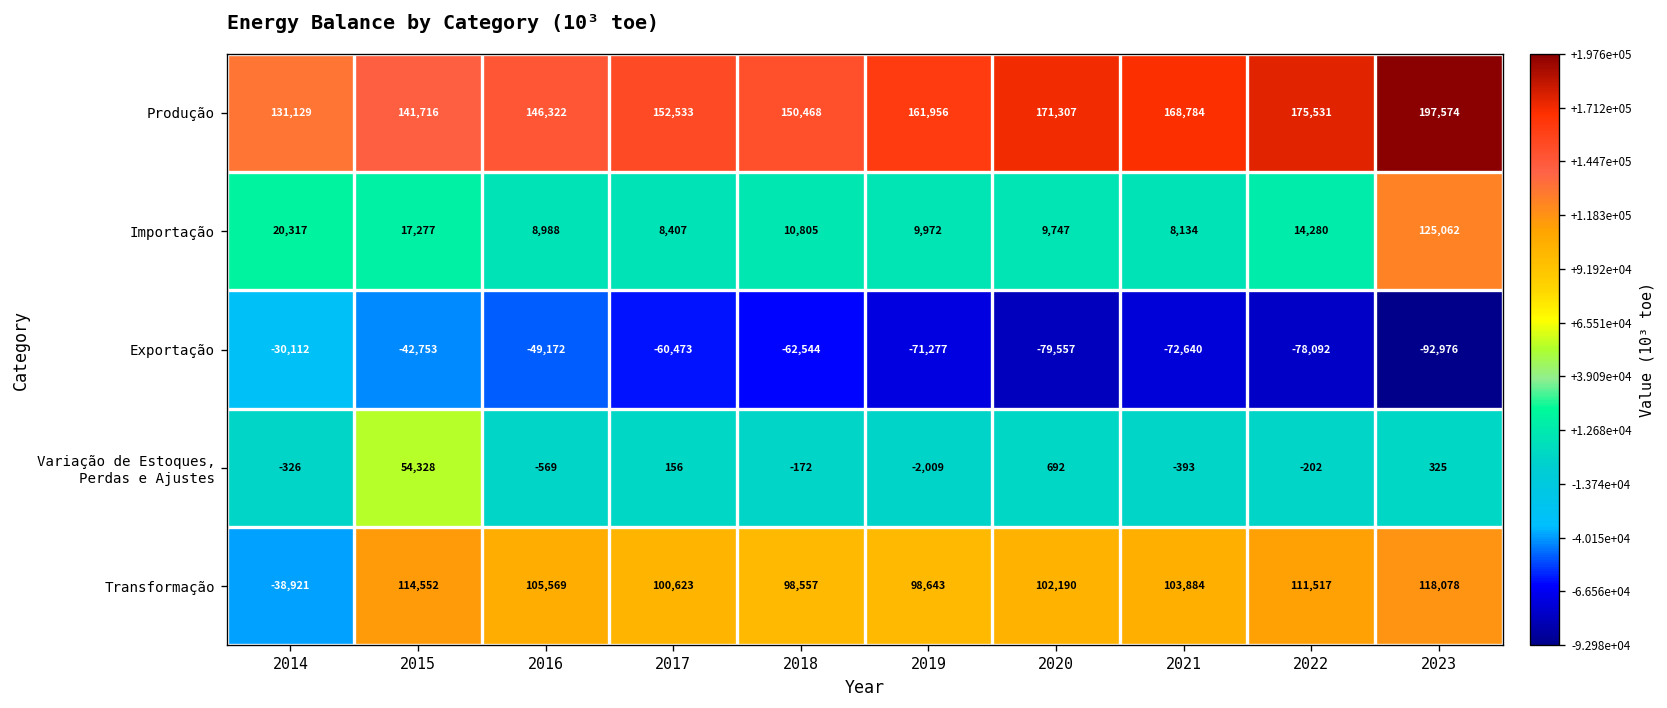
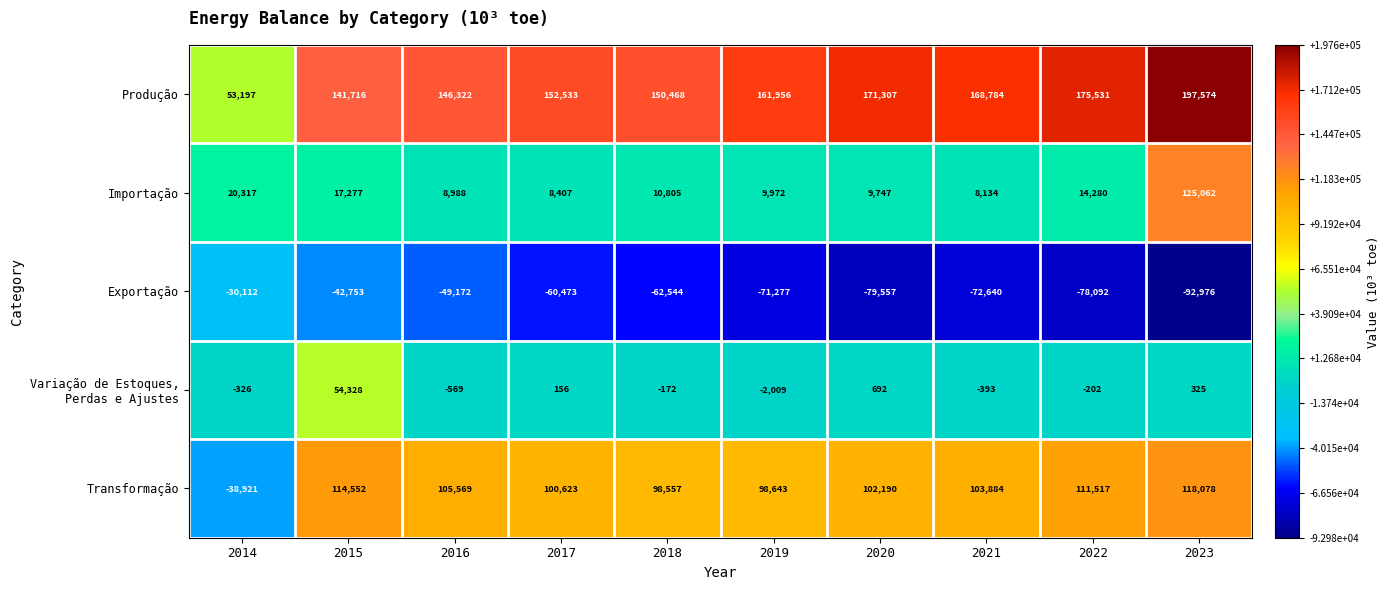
  {
    "Produção": {
-     "2014": "131,129",
+     "2014": "53,197",
      "2015": "141,716",
      "2016": "146,322",
      "2017": "152,533",
      "2018": "150,468",
      "2019": "161,956",
      "2020": "171,307",
      "2021": "168,784",
      "2022": "175,531",
      "2023": "197,574"
    },
    "Importação": {
      "2014": "20,317",
      "2015": "17,277",
      "2016": "8,988",
      "2017": "8,407",
      "2018": "10,805",
      "2019": "9,972",
      "2020": "9,747",
      "2021": "8,134",
      "2022": "14,280",
      "2023": "125,062"
    },
    "Exportação": {
      "2014": "-30,112",
      "2015": "-42,753",
      "2016": "-49,172",
      "2017": "-60,473",
      "2018": "-62,544",
      "2019": "-71,277",
      "2020": "-79,557",
      "2021": "-72,640",
      "2022": "-78,092",
      "2023": "-92,976"
    },
    "Variação de Estoques, Perdas e Ajustes": {
      "2014": "-326",
      "2015": "54,328",
      "2016": "-569",
      "2017": "156",
      "2018": "-172",
      "2019": "-2,009",
      "2020": "692",
      "2021": "-393",
      "2022": "-202",
      "2023": "325"
    },
    "Transformação": {
      "2014": "-38,921",
      "2015": "114,552",
      "2016": "105,569",
      "2017": "100,623",
      "2018": "98,557",
      "2019": "98,643",
      "2020": "102,190",
      "2021": "103,884",
      "2022": "111,517",
      "2023": "118,078"
    }
  }
